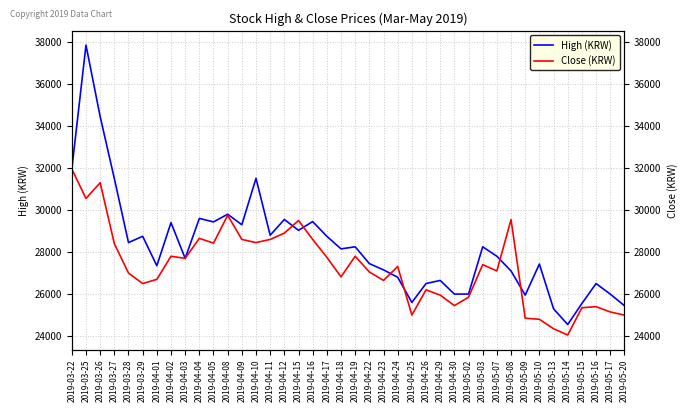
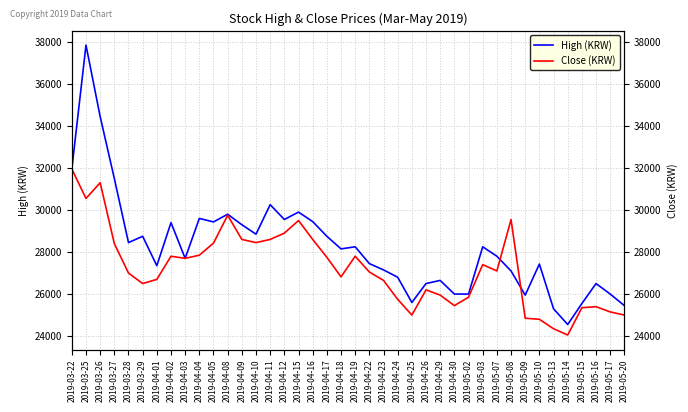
  {
    "High (KRW)": {
      "2019-03-25": 37900,
      "2019-03-26": 34500,
      "2019-03-27": 31500,
      "2019-03-28": 28500,
      "2019-03-29": 28800,
      "2019-04-01": 27400,
      "2019-04-02": 29400,
      "2019-04-04": 29600,
      "2019-04-05": 29400,
      "2019-04-09": 29300,
-     "2019-04-10": 31500,
-     "2019-04-11": 28800,
+     "2019-04-10": 28900,
+     "2019-04-11": 30300,
      "2019-04-12": 29600,
-     "2019-04-15": 29000,
+     "2019-04-15": 29900,
      "2019-04-16": 29500,
      "2019-04-17": 28800,
      "2019-04-18": 28200,
      "2019-04-19": 28300,
      "2019-04-22": 27500,
      "2019-04-23": 27200,
      "2019-04-24": 26800,
      "2019-04-25": 25600,
      "2019-04-26": 26500,
      "2019-04-29": 26700,
      "2019-04-30": 26000,
      "2019-05-02": 26000,
      "2019-05-03": 28300,
      "2019-05-07": 27800,
      "2019-05-08": 27100,
      "2019-05-09": 26000,
      "2019-05-10": 27400,
      "2019-05-13": 25300,
      "2019-05-14": 24600,
      "2019-05-15": 25600,
      "2019-05-16": 26500,
      "2019-05-17": 26000,
      "2019-05-20": 25500
    },
    "Close (KRW)": {
      "2019-03-25": 30600,
      "2019-03-26": 31300,
      "2019-03-27": 28400,
      "2019-03-28": 27000,
      "2019-03-29": 26500,
      "2019-04-01": 26700,
      "2019-04-02": 27800,
-     "2019-04-04": 28700,
+     "2019-04-04": 27900,
      "2019-04-05": 28400,
      "2019-04-09": 28600,
      "2019-04-10": 28500,
      "2019-04-11": 28600,
      "2019-04-12": 28900,
      "2019-04-15": 29500,
      "2019-04-16": 28600,
      "2019-04-17": 27800,
      "2019-04-18": 26800,
      "2019-04-19": 27800,
      "2019-04-22": 27100,
      "2019-04-23": 26700,
-     "2019-04-24": 27300,
+     "2019-04-24": 25800,
      "2019-04-25": 25000,
      "2019-04-26": 26200,
      "2019-04-29": 26000,
      "2019-04-30": 25500,
      "2019-05-02": 25900,
      "2019-05-03": 27400,
      "2019-05-07": 27100,
      "2019-05-08": 29500,
      "2019-05-09": 24900,
      "2019-05-10": 24800,
      "2019-05-13": 24400,
      "2019-05-14": 24100,
      "2019-05-15": 25400,
      "2019-05-16": 25400,
      "2019-05-17": 25200,
      "2019-05-20": 25000
    }
  }
